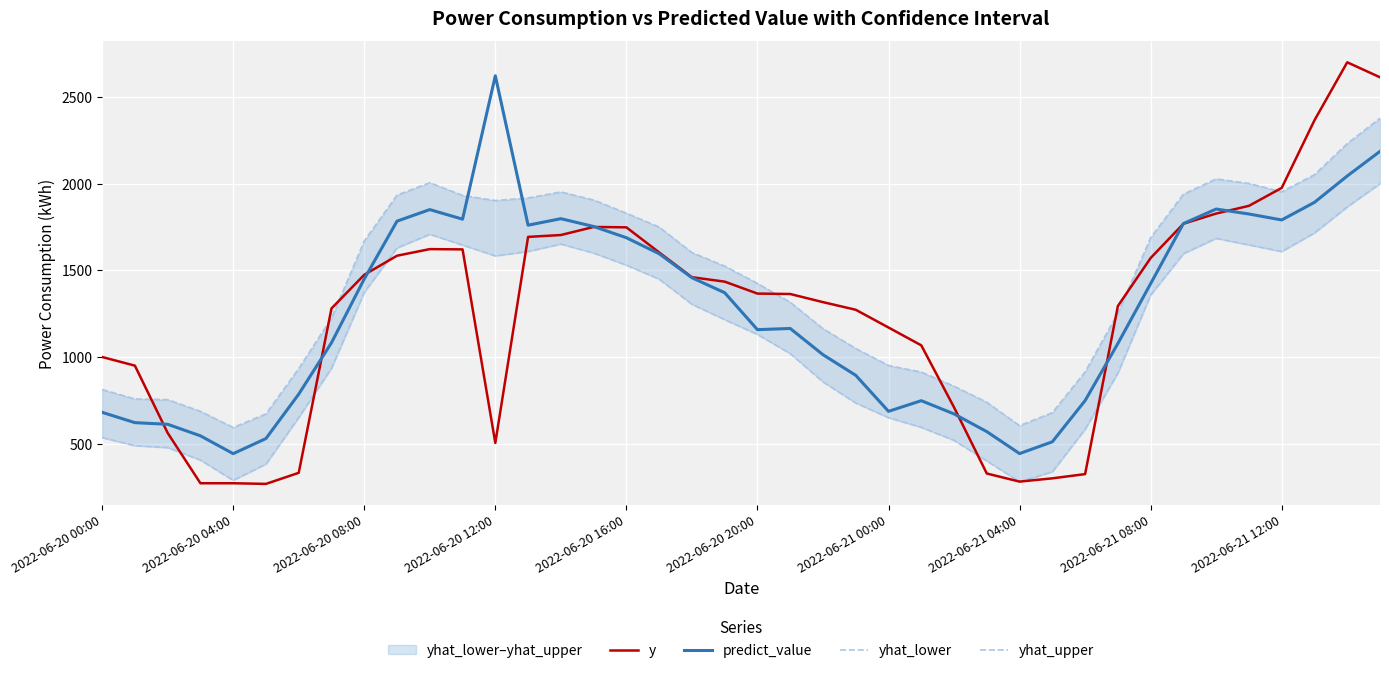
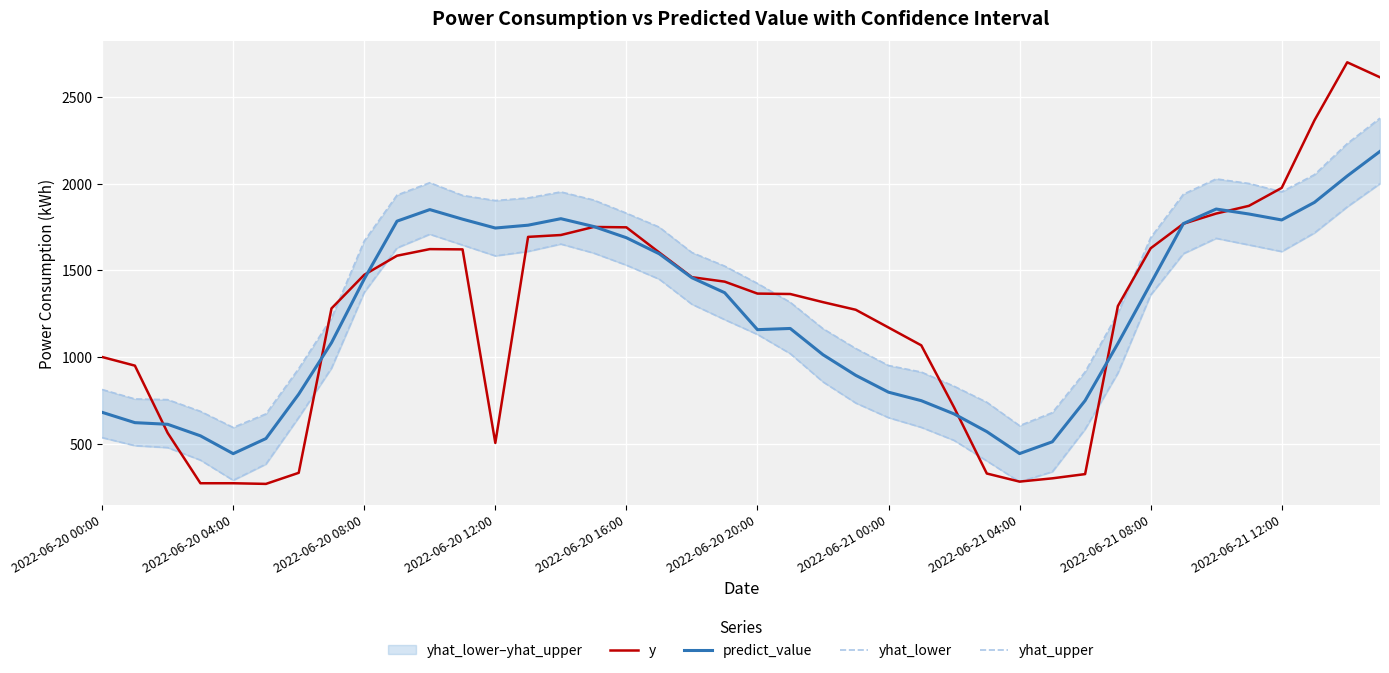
  {
    "y": {
      "2022-06-20 00:00": 1000,
      "2022-06-20 04:00": 270,
      "2022-06-20 08:00": 1470,
      "2022-06-20 12:00": 500,
      "2022-06-20 16:00": 1750,
      "2022-06-20 20:00": 1370,
      "2022-06-21 00:00": 1170,
-     "2022-06-21 08:00": 1570,
+     "2022-06-21 08:00": 1630,
      "2022-06-21 12:00": 1980
    },
    "predict_value": {
      "2022-06-20 00:00": 680,
      "2022-06-20 04:00": 440,
      "2022-06-20 08:00": 1450,
-     "2022-06-20 12:00": 2620,
+     "2022-06-20 12:00": 1740,
      "2022-06-20 16:00": 1690,
      "2022-06-20 20:00": 1160,
-     "2022-06-21 00:00": 690,
+     "2022-06-21 00:00": 800,
      "2022-06-21 04:00": 440,
      "2022-06-21 08:00": 1420,
      "2022-06-21 12:00": 1790
    }
  }
